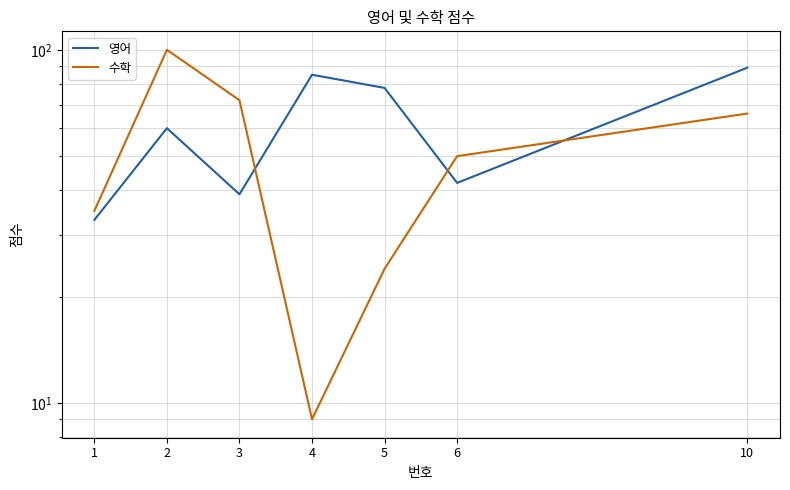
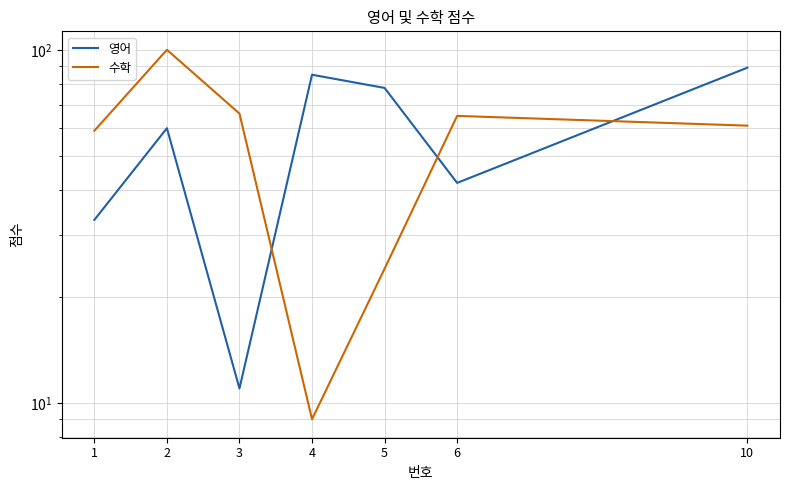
  {
    "영어": {
      "1": 33,
      "2": 60,
-     "3": 39,
+     "3": 11,
      "4": 85,
      "5": 78,
      "6": 42,
      "10": 89
    },
    "수학": {
-     "1": 35,
+     "1": 59,
      "2": 100,
-     "3": 72,
+     "3": 66,
      "4": 9,
      "5": 24,
-     "6": 50,
-     "10": 66
+     "6": 65,
+     "10": 61
    }
  }
